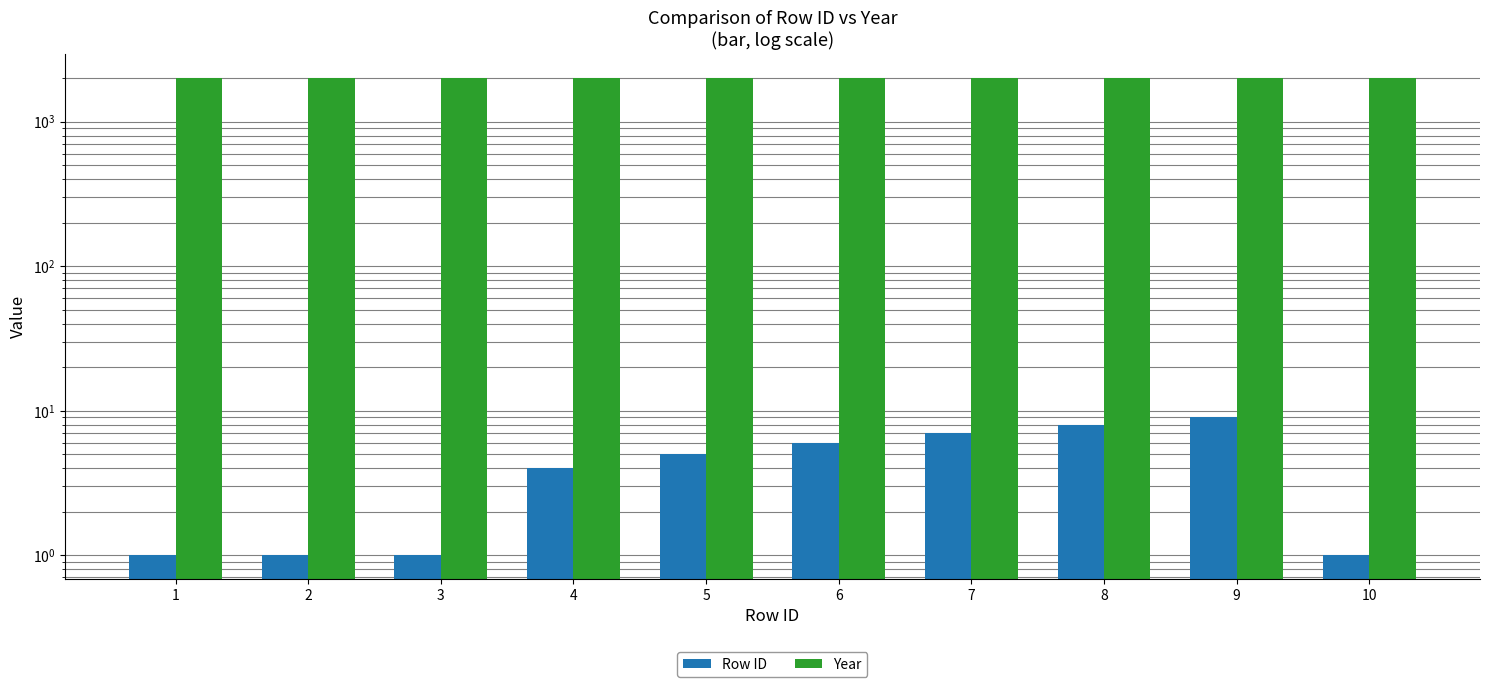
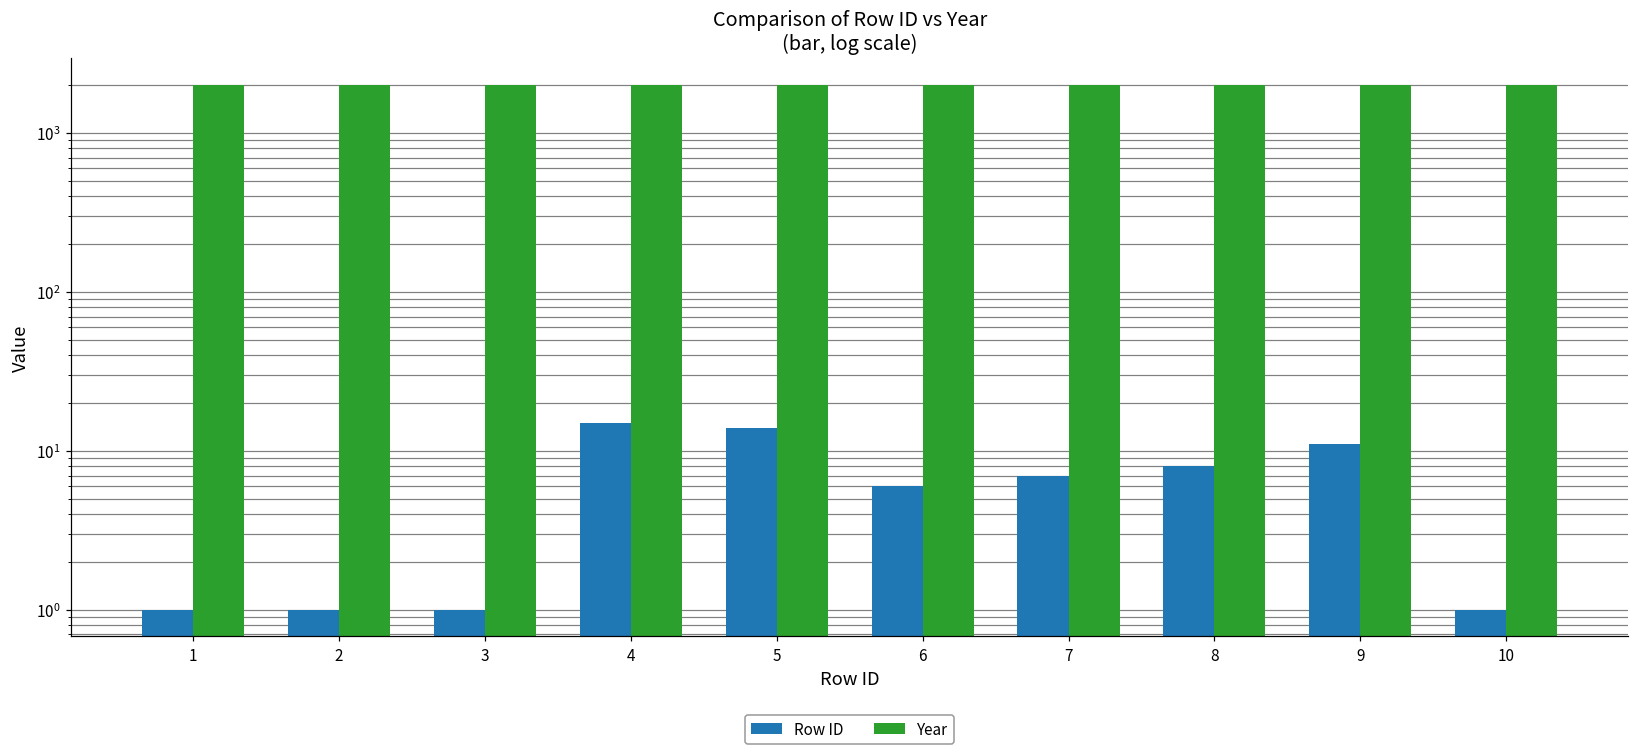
  {
    "Row ID": {
      "1": 1,
      "2": 1,
      "3": 1,
-     "4": 4,
-     "5": 5,
+     "4": 15,
+     "5": 14,
      "6": 6,
      "7": 7,
      "8": 8,
-     "9": 9,
+     "9": 11,
      "10": 1
    },
    "Year": {
      "1": 2000,
      "2": 2000,
      "3": 2000,
      "4": 2000,
      "5": 2000,
      "6": 2000,
      "7": 2000,
      "8": 2000,
      "9": 2000,
      "10": 2000
    }
  }
